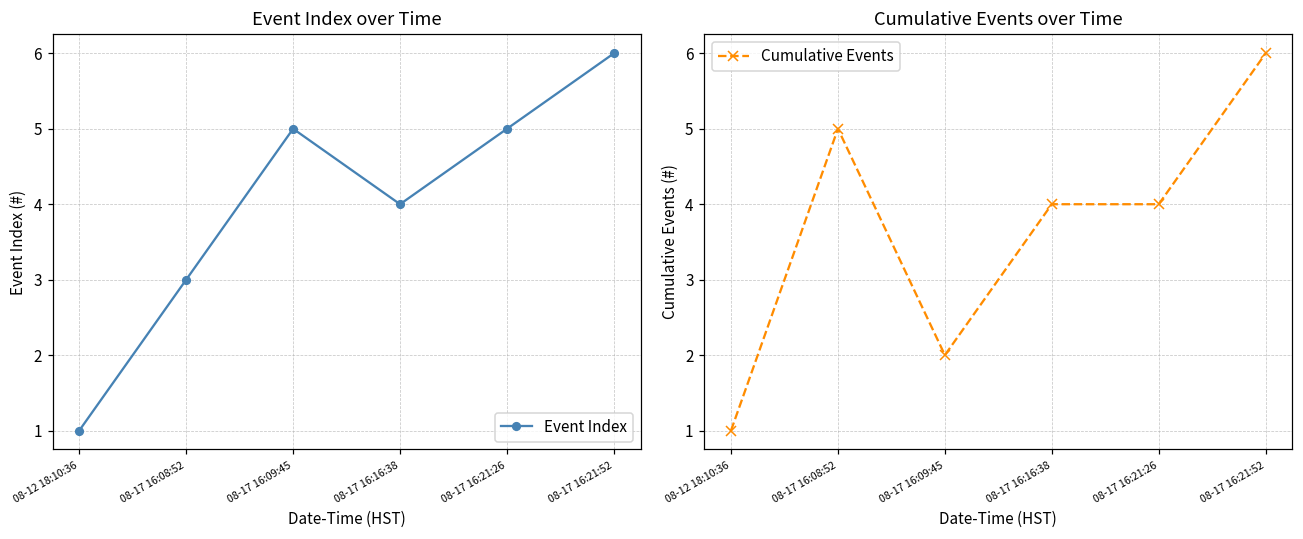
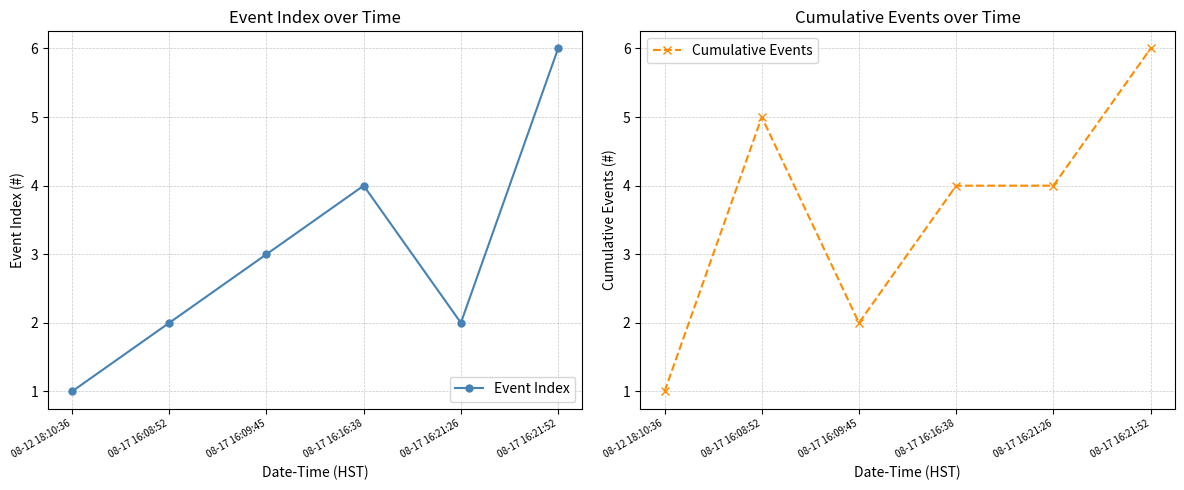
  {
    "Event Index over Time": {
      "08-12 18:10:36": 1,
-     "08-17 16:08:52": 3,
-     "08-17 16:09:45": 5,
+     "08-17 16:08:52": 2,
+     "08-17 16:09:45": 3,
      "08-17 16:16:38": 4,
-     "08-17 16:21:26": 5,
+     "08-17 16:21:26": 2,
      "08-17 16:21:52": 6
    },
    "Cumulative Events over Time": {
      "08-12 18:10:36": 1.0,
      "08-17 16:08:52": 5.0,
      "08-17 16:09:45": 2.0,
      "08-17 16:16:38": 4.0,
      "08-17 16:21:26": 4.0,
      "08-17 16:21:52": 6.0
    }
  }
